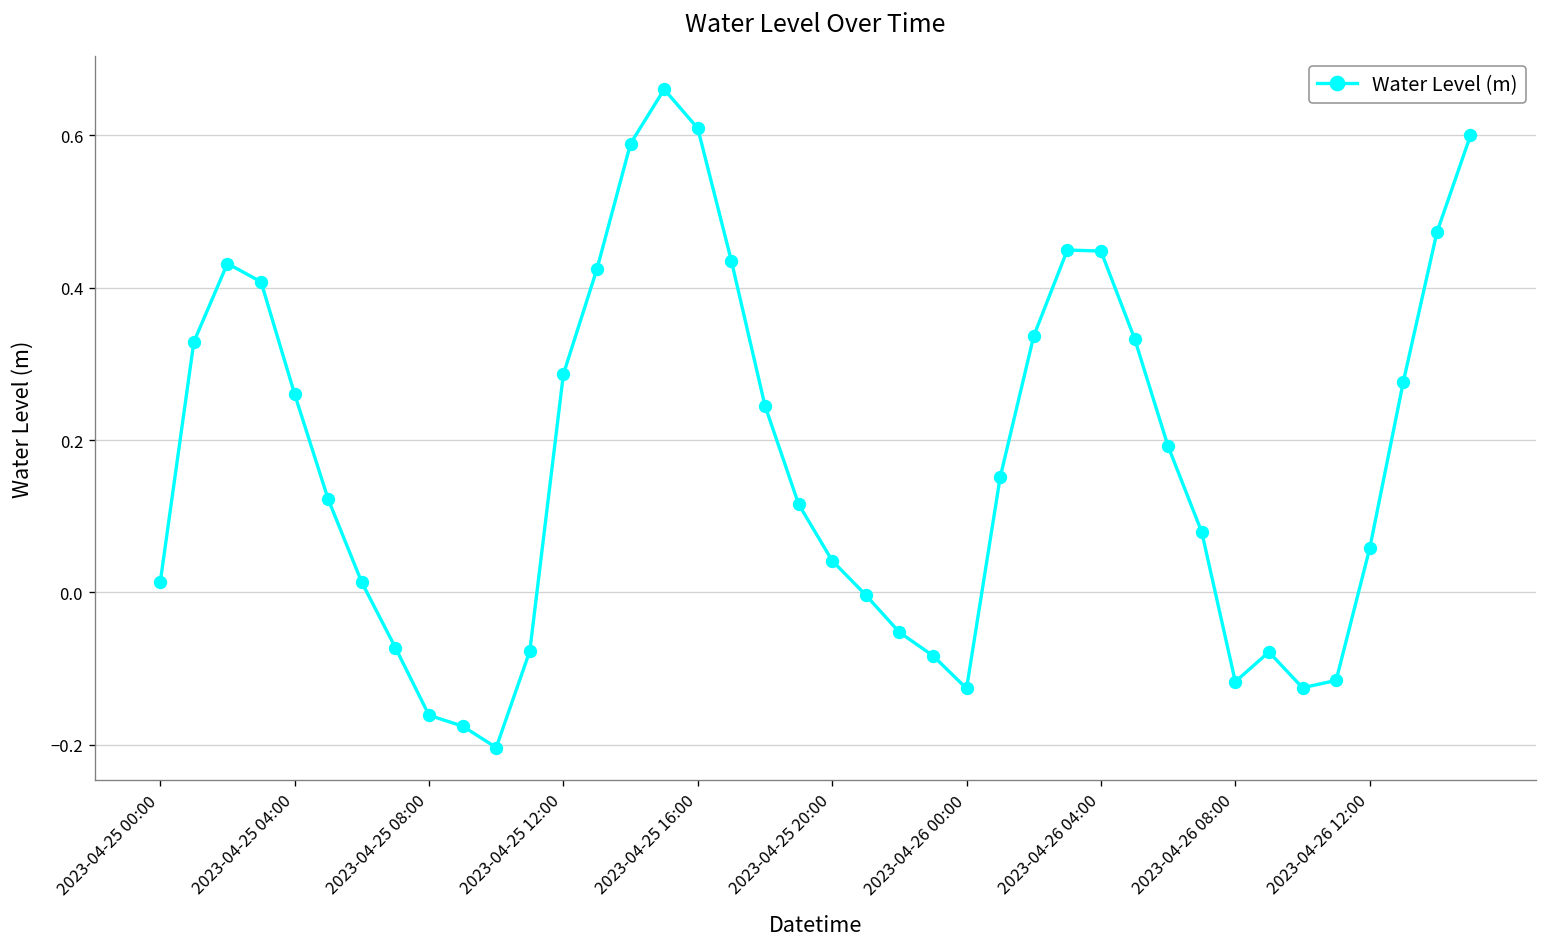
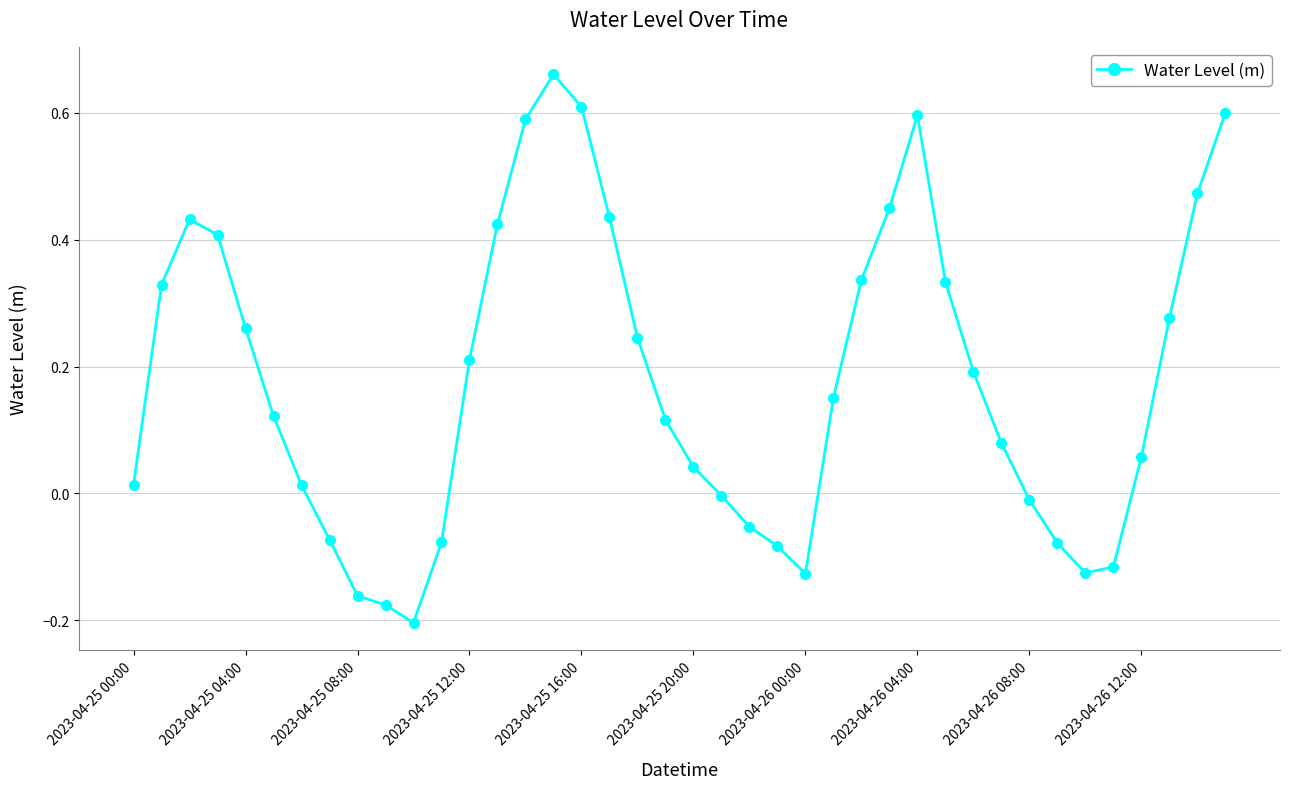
  {
    "2023-04-25 00:00": 0.01,
    "2023-04-25 04:00": 0.26,
    "2023-04-25 08:00": -0.16,
-   "2023-04-25 12:00": 0.29,
+   "2023-04-25 12:00": 0.21,
    "2023-04-25 16:00": 0.61,
    "2023-04-25 20:00": 0.04,
    "2023-04-26 00:00": -0.13,
-   "2023-04-26 04:00": 0.45,
-   "2023-04-26 08:00": -0.12,
+   "2023-04-26 04:00": 0.60,
+   "2023-04-26 08:00": -0.01,
    "2023-04-26 12:00": 0.06
  }
